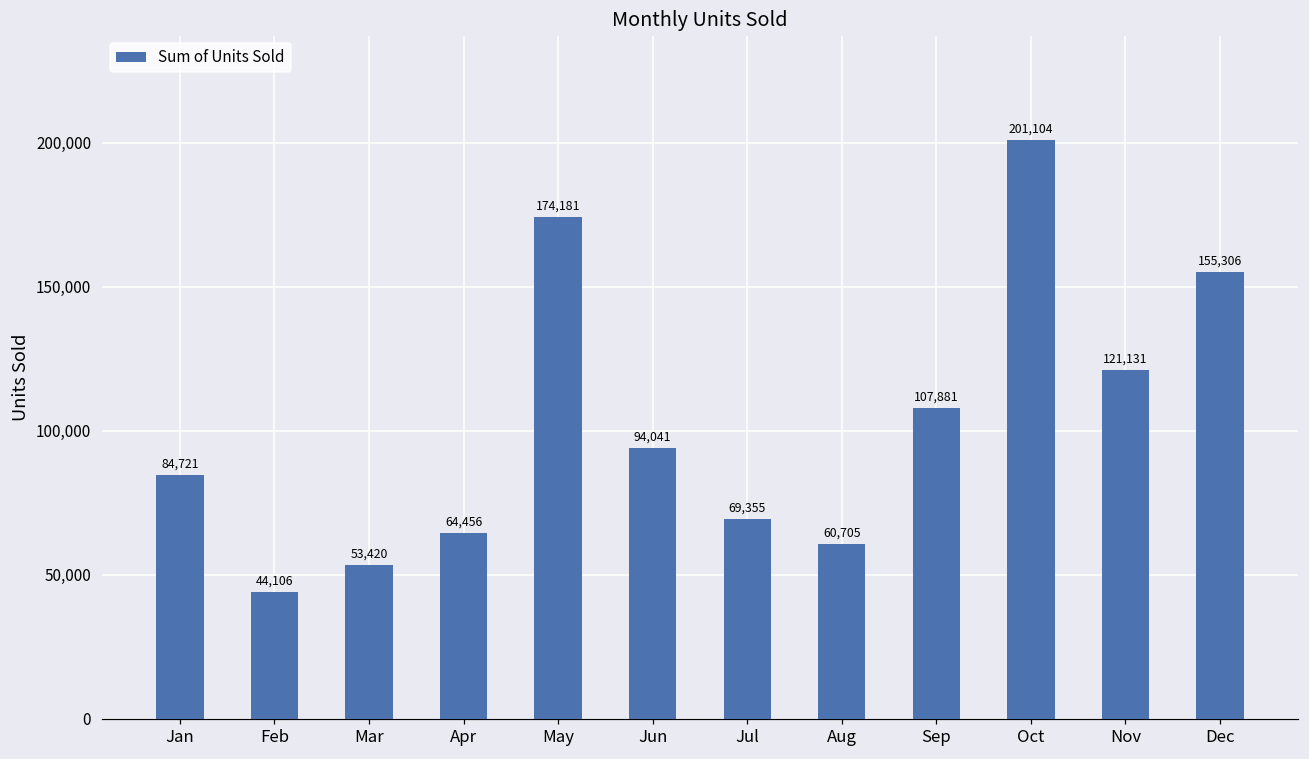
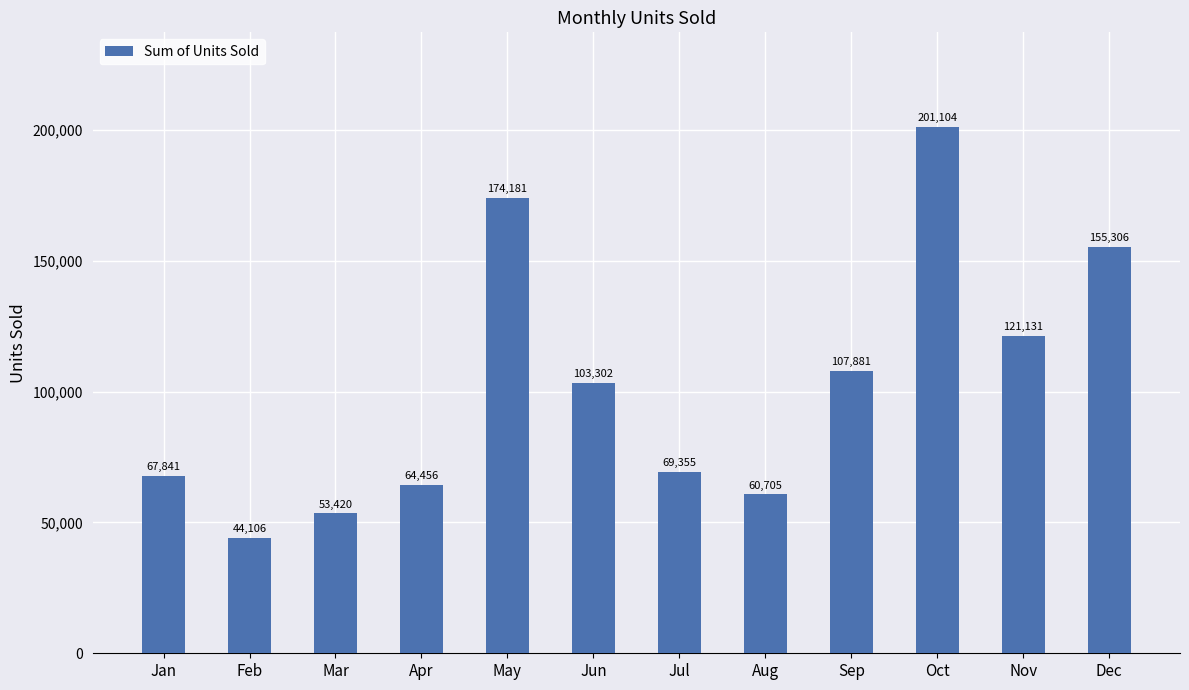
  {
-   "Jan": "84,721",
+   "Jan": "67,841",
    "Feb": "44,106",
    "Mar": "53,420",
    "Apr": "64,456",
    "May": "174,181",
-   "Jun": "94,041",
+   "Jun": "103,302",
    "Jul": "69,355",
    "Aug": "60,705",
    "Sep": "107,881",
    "Oct": "201,104",
    "Nov": "121,131",
    "Dec": "155,306"
  }
